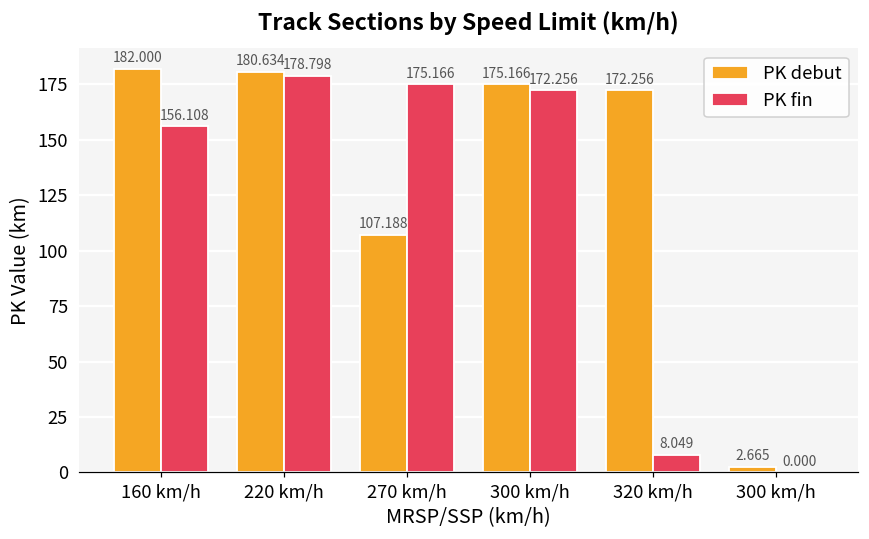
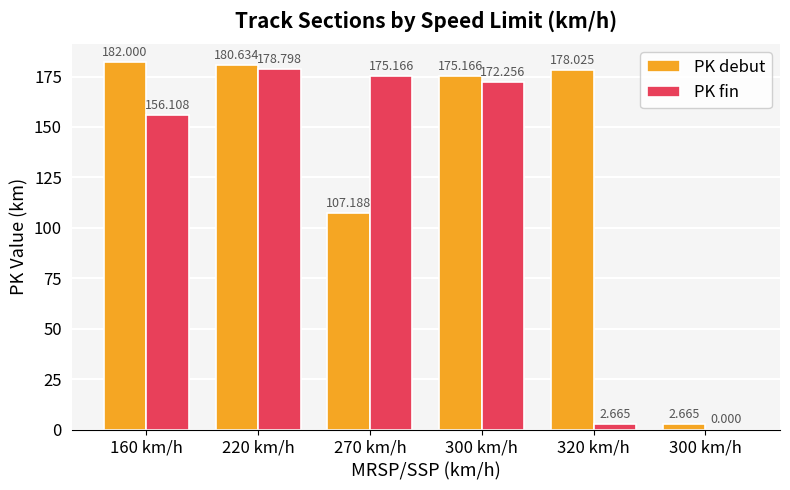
  {
    "PK debut": {
      "160 km/h": 182.000,
      "220 km/h": 180.634,
      "270 km/h": 107.188,
-     "320 km/h": 172.256
+     "320 km/h": 178.025
    },
    "PK fin": {
      "160 km/h": 156.108,
      "220 km/h": 178.798,
      "270 km/h": 175.166,
-     "320 km/h": 8.049
+     "320 km/h": 2.665
    }
  }
